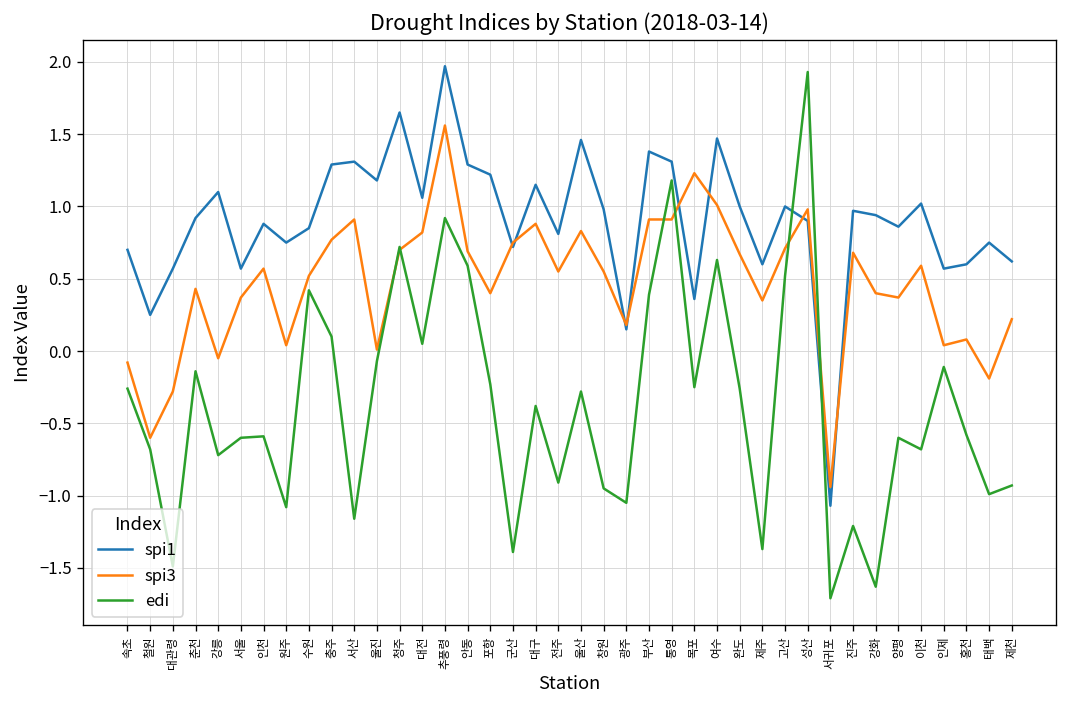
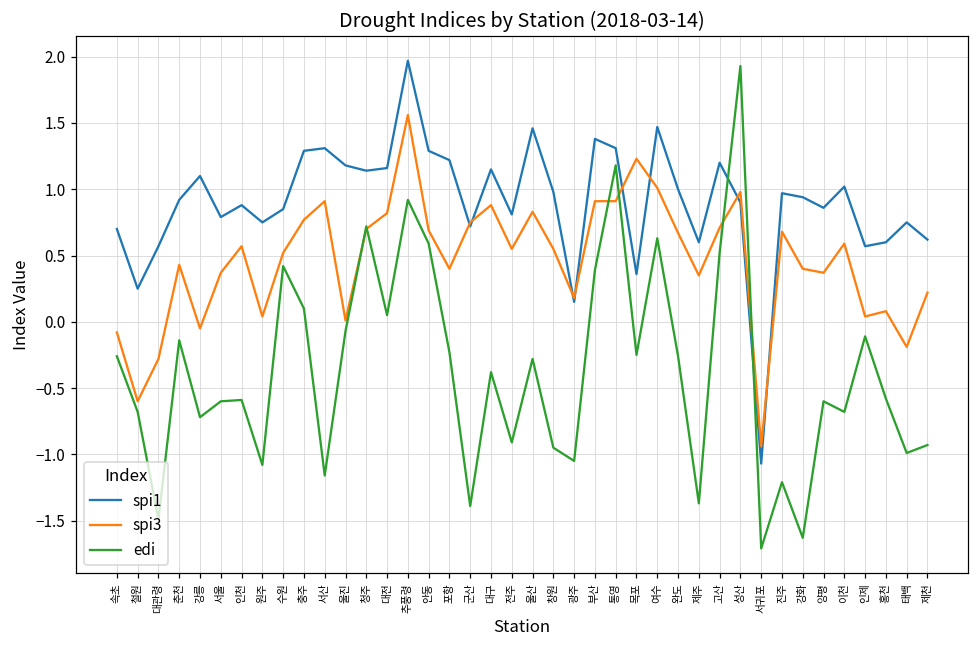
  {
    "spi1": {
      "속초": 0.70,
      "철원": 0.25,
      "대관령": 0.57,
      "춘천": 0.92,
      "강릉": 1.10,
-     "서울": 0.57,
+     "서울": 0.79,
      "인천": 0.88,
      "원주": 0.75,
      "수원": 0.85,
      "충주": 1.29,
      "서산": 1.31,
      "울진": 1.18,
-     "청주": 1.65,
-     "대전": 1.06,
+     "청주": 1.14,
+     "대전": 1.16,
      "추풍령": 1.97,
      "안동": 1.29,
      "포항": 1.22,
      "군산": 0.72,
      "대구": 1.15,
      "전주": 0.81,
      "울산": 1.46,
      "창원": 0.98,
      "광주": 0.15,
      "부산": 1.38,
      "통영": 1.31,
      "목포": 0.36,
      "여수": 1.47,
      "완도": 1.00,
      "제주": 0.60,
-     "고산": 1.0,
+     "고산": 1.2,
      "성산": 0.90,
      "서귀포": -1.07,
      "진주": 0.97,
      "강화": 0.94,
      "양평": 0.86,
      "이천": 1.02,
      "인제": 0.57,
      "홍천": 0.60,
      "태백": 0.75,
      "제천": 0.62
    },
    "spi3": {
      "속초": -0.08,
      "철원": -0.60,
      "대관령": -0.28,
      "춘천": 0.43,
      "강릉": -0.05,
      "서울": 0.37,
      "인천": 0.57,
      "원주": 0.04,
      "수원": 0.52,
      "충주": 0.77,
      "서산": 0.91,
      "울진": 0.01,
      "대전": 0.82,
      "추풍령": 1.56,
      "안동": 0.69,
      "포항": 0.40,
      "군산": 0.75,
      "대구": 0.88,
      "전주": 0.55,
      "울산": 0.83,
      "창원": 0.55,
      "광주": 0.18,
      "부산": 0.91,
      "통영": 0.91,
      "목포": 1.23,
      "여수": 1.01,
      "완도": 0.67,
      "제주": 0.35,
      "고산": 0.71,
      "성산": 0.98,
      "서귀포": -0.94,
      "진주": 0.68,
      "강화": 0.40,
      "양평": 0.37,
      "이천": 0.59,
      "인제": 0.04,
      "홍천": 0.08,
      "태백": -0.19,
      "제천": 0.22
    },
    "edi": {
      "속초": -0.26,
      "철원": -0.68,
      "춘천": -0.14,
      "강릉": -0.72,
      "서울": -0.60,
      "인천": -0.59,
      "원주": -1.08,
      "수원": 0.42,
      "충주": 0.10,
      "서산": -1.16,
      "울진": -0.07,
      "대전": 0.05,
      "추풍령": 0.92,
      "안동": 0.59,
      "포항": -0.23,
      "군산": -1.39,
      "대구": -0.38,
      "전주": -0.91,
      "울산": -0.28,
      "창원": -0.95,
      "광주": -1.05,
      "부산": 0.39,
      "통영": 1.18,
      "목포": -0.25,
      "여수": 0.63,
      "완도": -0.26,
      "제주": -1.37,
      "고산": 0.52,
      "성산": 1.93,
      "서귀포": -1.71,
      "진주": -1.21,
      "강화": -1.63,
      "양평": -0.60,
      "이천": -0.68,
      "인제": -0.11,
      "홍천": -0.58,
      "태백": -0.99,
      "제천": -0.93
    }
  }
